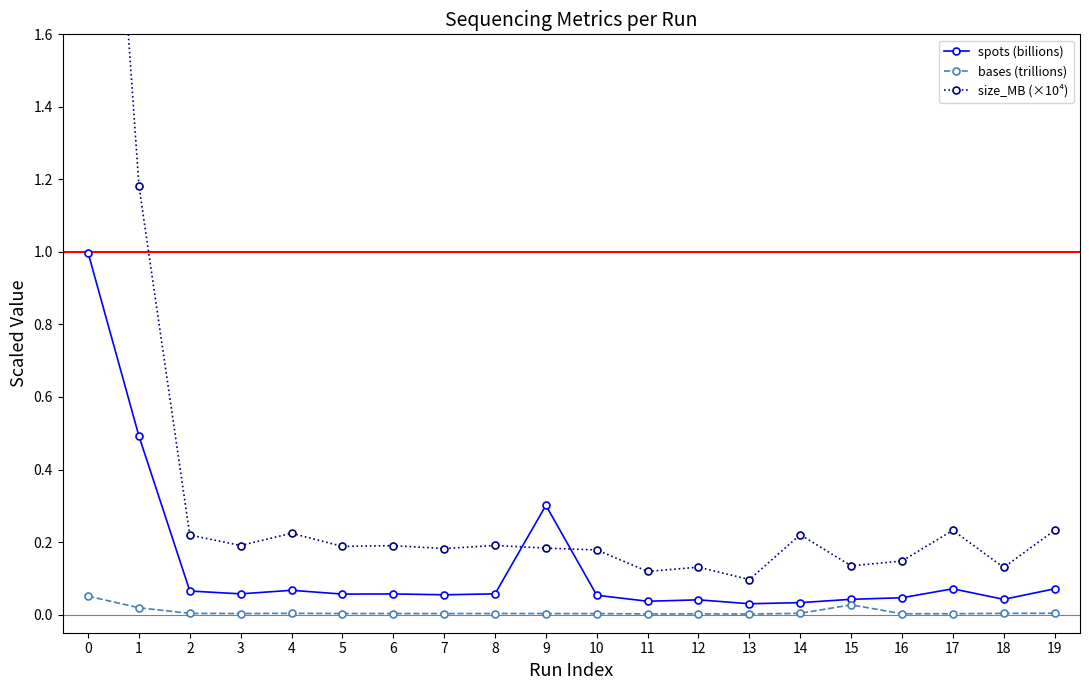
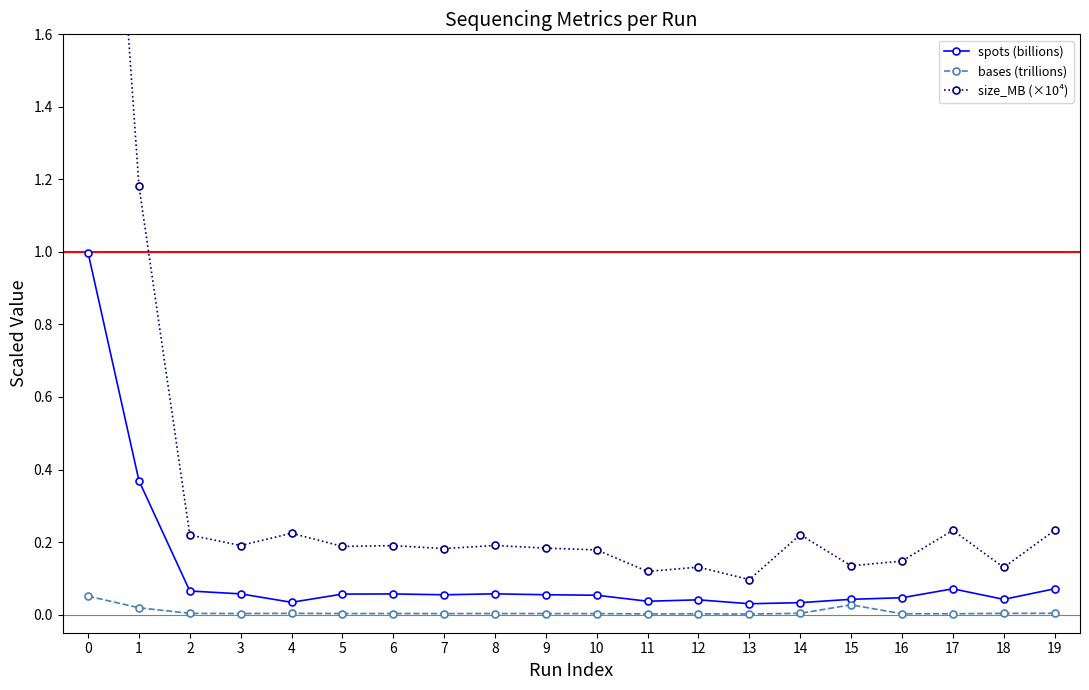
  {
    "spots (billions)": {
      "0": 1.00,
-     "1": 0.49,
+     "1": 0.37,
      "2": 0.07,
      "3": 0.06,
-     "4": 0.07,
+     "4": 0.03,
      "5": 0.06,
      "6": 0.06,
      "7": 0.05,
      "8": 0.06,
-     "9": 0.30,
+     "9": 0.05,
      "10": 0.05,
      "11": 0.04,
      "12": 0.04,
      "13": 0.03,
      "14": 0.03,
      "15": 0.04,
      "16": 0.05,
      "17": 0.07,
      "18": 0.04,
      "19": 0.07
    },
    "bases (trillions)": {
      "0": 0.05,
      "1": 0.02,
      "2": 0.00,
      "3": 0.00,
      "4": 0.00,
      "5": 0.00,
      "6": 0.00,
      "7": 0.00,
      "8": 0.00,
      "9": 0.00,
      "10": 0.00,
      "11": 0.00,
      "12": 0.00,
      "13": 0.00,
      "14": 0.00,
      "15": 0.03,
      "16": 0.00,
      "17": 0.00,
      "18": 0.00,
      "19": 0.00
    },
    "size_MB (×10⁴)": {
      "1": 1.18,
      "2": 0.22,
      "3": 0.19,
      "4": 0.22,
      "5": 0.19,
      "6": 0.19,
      "7": 0.18,
      "8": 0.19,
      "9": 0.18,
      "10": 0.18,
      "11": 0.12,
      "12": 0.13,
      "13": 0.10,
      "14": 0.22,
      "15": 0.13,
      "16": 0.15,
      "17": 0.23,
      "18": 0.13,
      "19": 0.23
    }
  }
